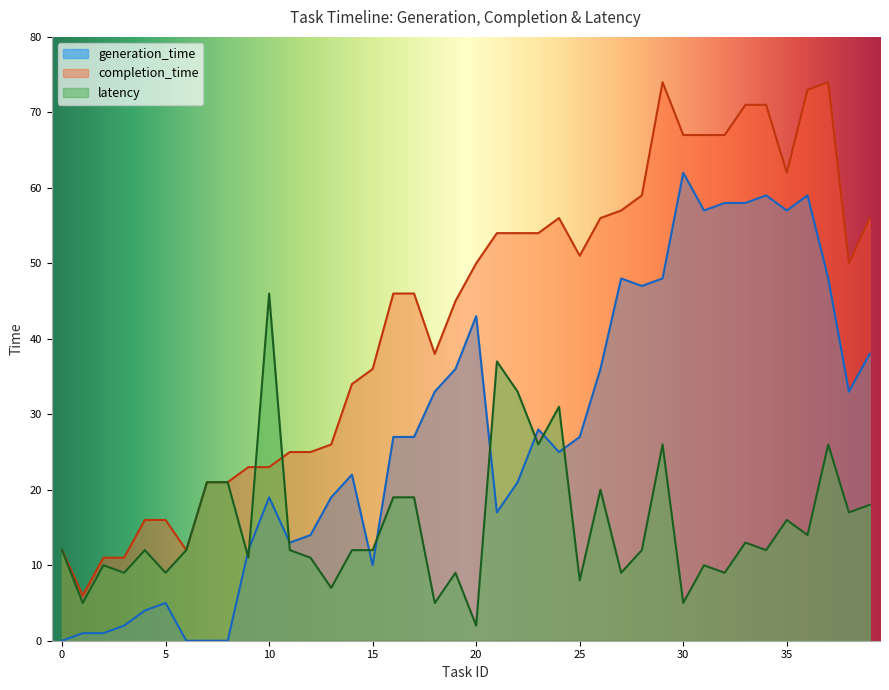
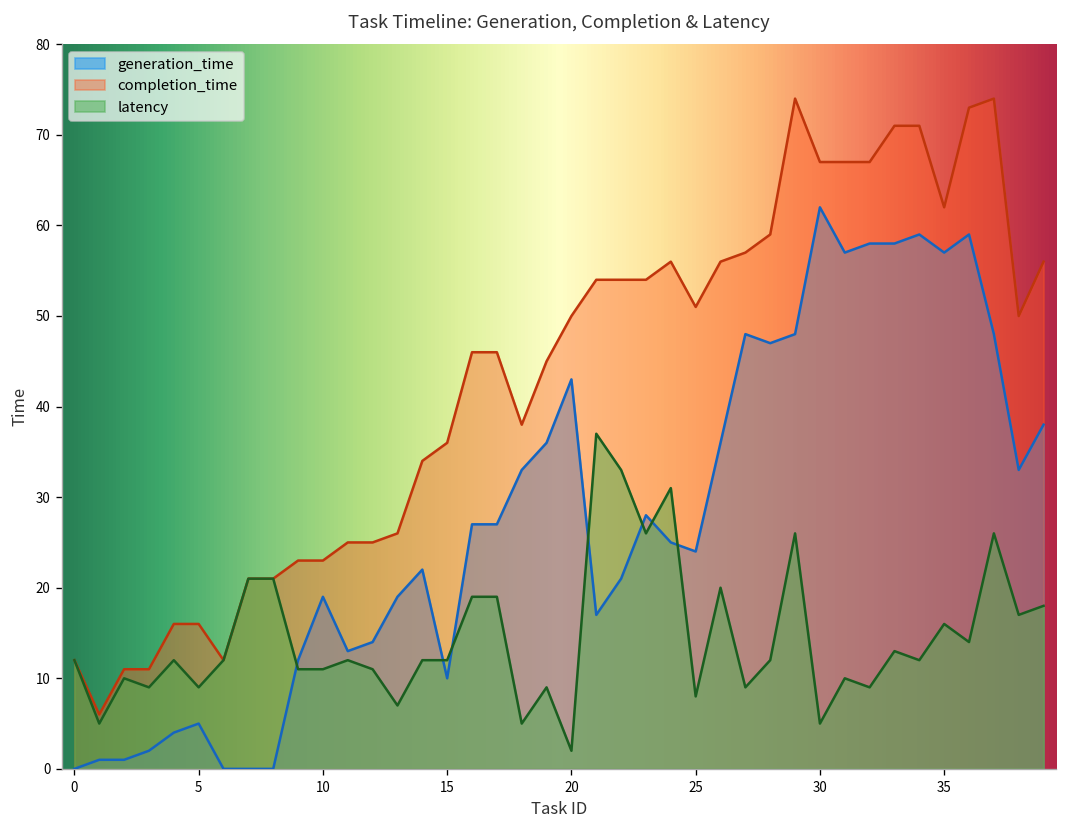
  {
    "generation_time": {
      "0": 0,
      "5": 5,
      "10": 19,
      "15": 10,
      "20": 43,
-     "25": 27,
+     "25": 24,
      "30": 62,
      "35": 57
    },
    "completion_time": {
      "5": 16,
      "10": 23,
      "15": 36,
      "20": 50,
      "25": 51,
      "30": 67,
      "35": 62
    },
    "latency": {
      "5": 9,
-     "10": 46,
+     "10": 11,
      "15": 12,
      "20": 2,
      "25": 8,
      "30": 5,
      "35": 16
    }
  }
